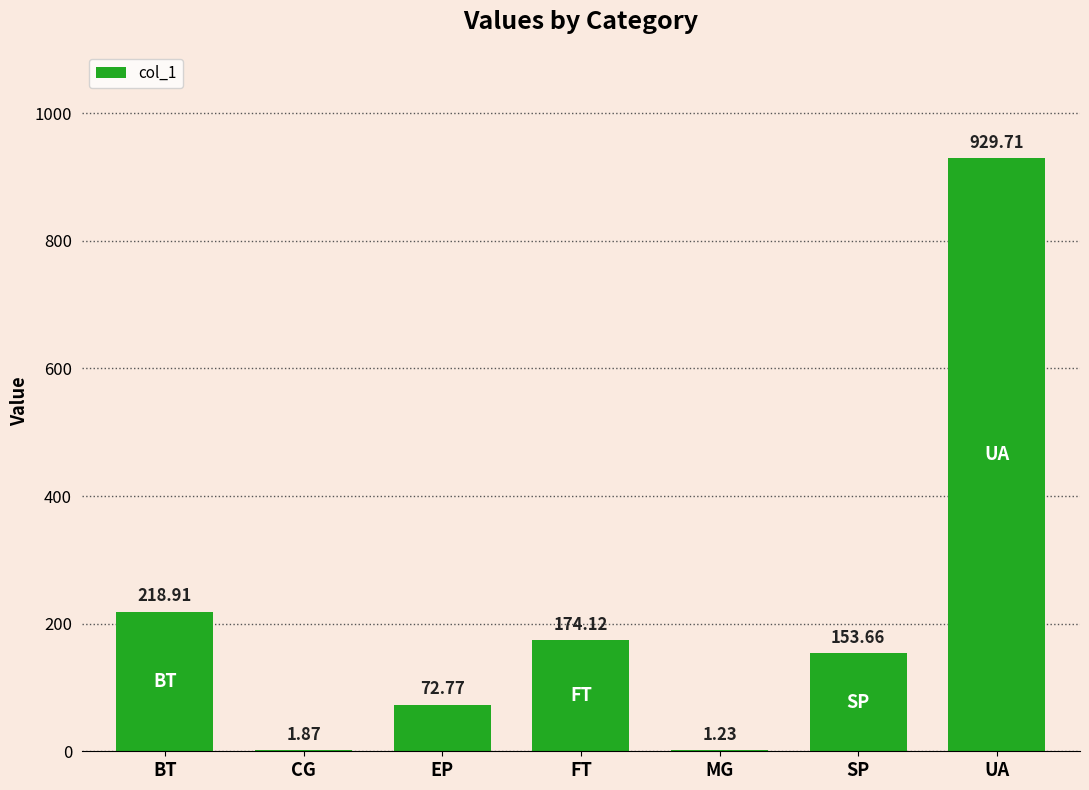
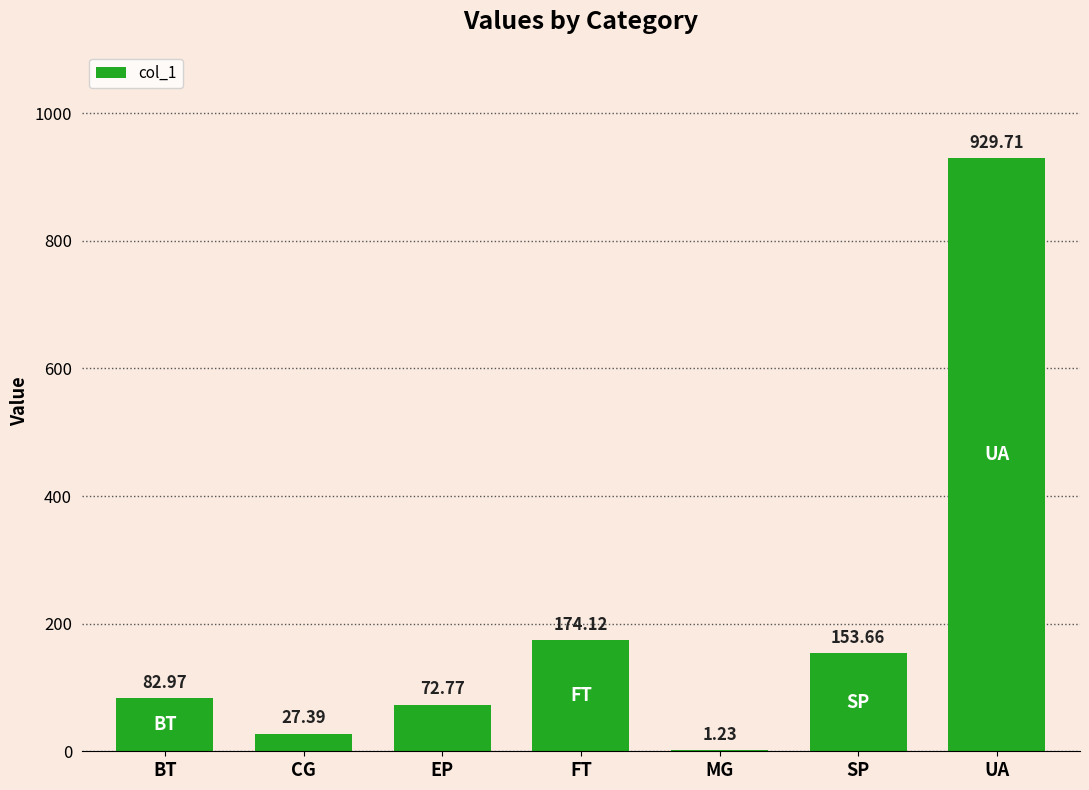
  {
-   "BT": 218.91,
-   "CG": 1.87,
+   "BT": 82.97,
+   "CG": 27.39,
    "EP": 72.77,
    "FT": 174.12,
    "MG": 1.23,
    "SP": 153.66,
    "UA": 929.71
  }
